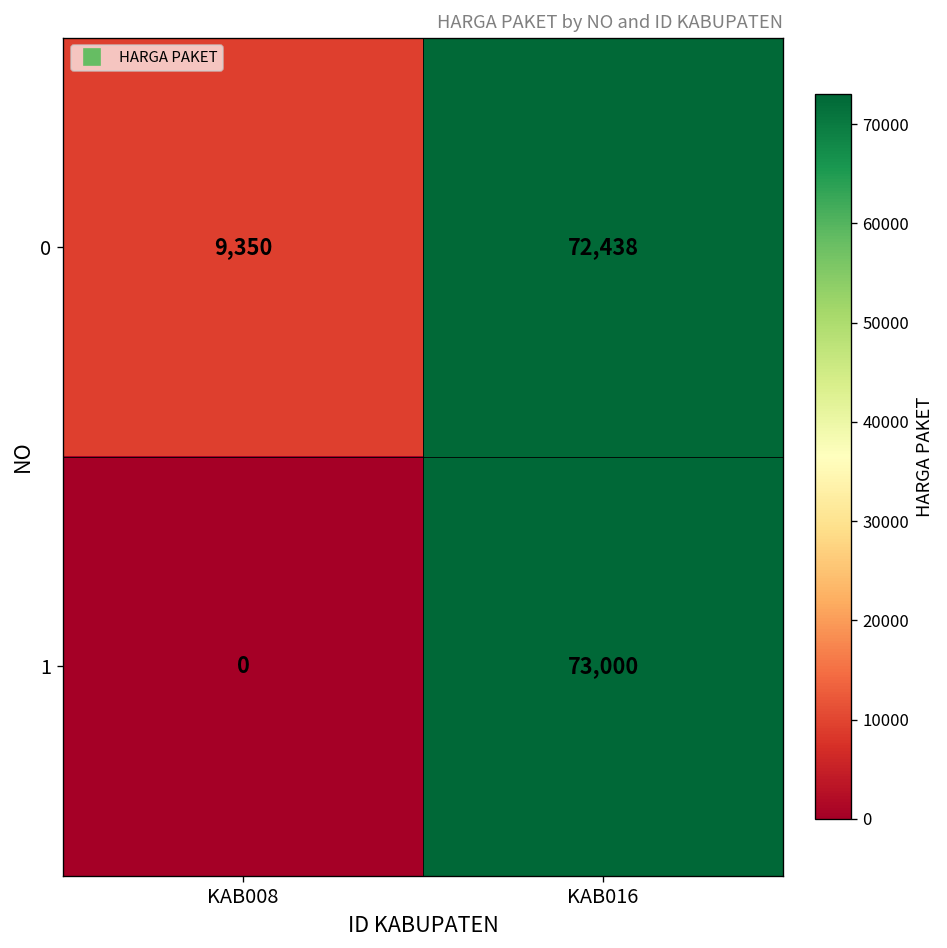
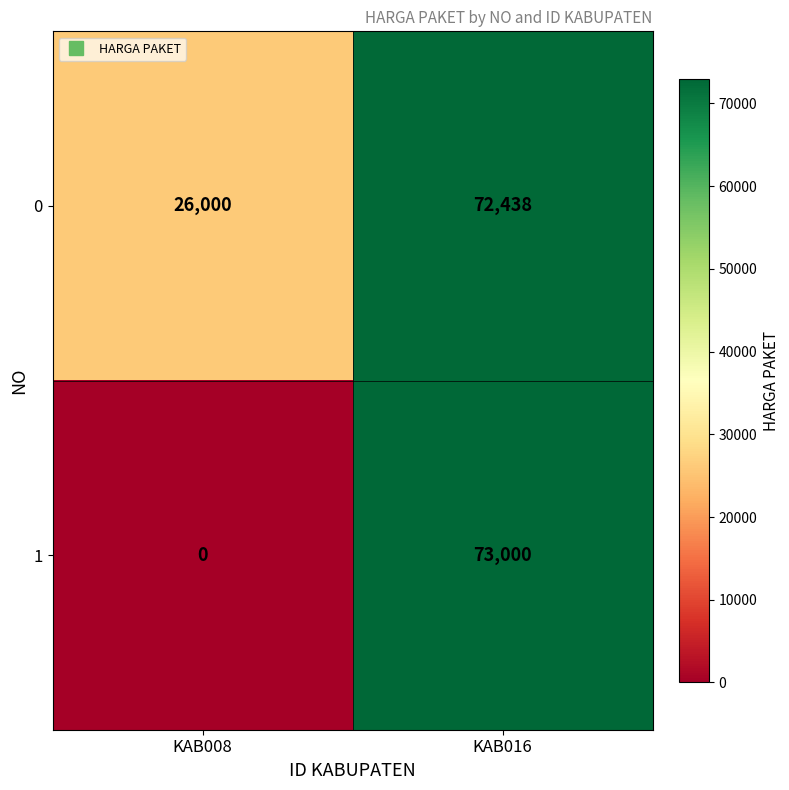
  {
    "0": {
-     "KAB008": "9,350",
+     "KAB008": "26,000",
      "KAB016": "72,438"
    },
    "1": {
      "KAB008": "0",
      "KAB016": "73,000"
    }
  }
